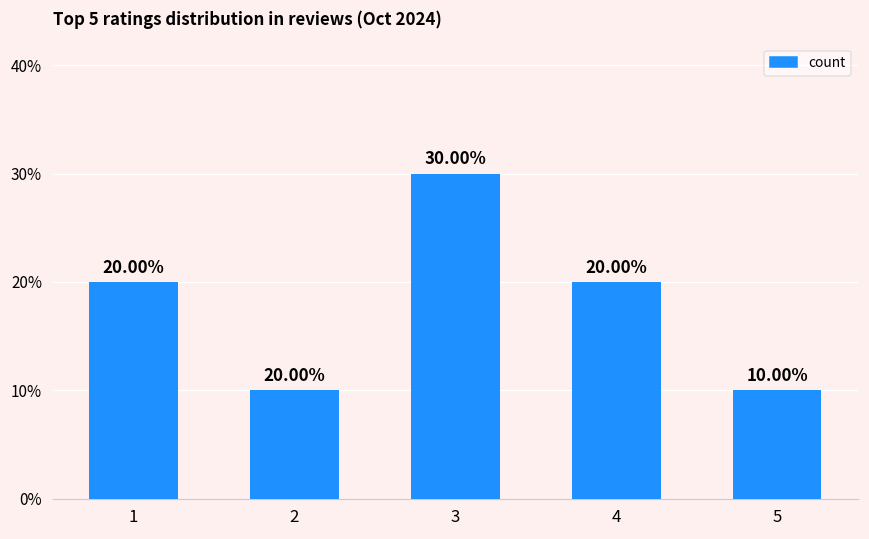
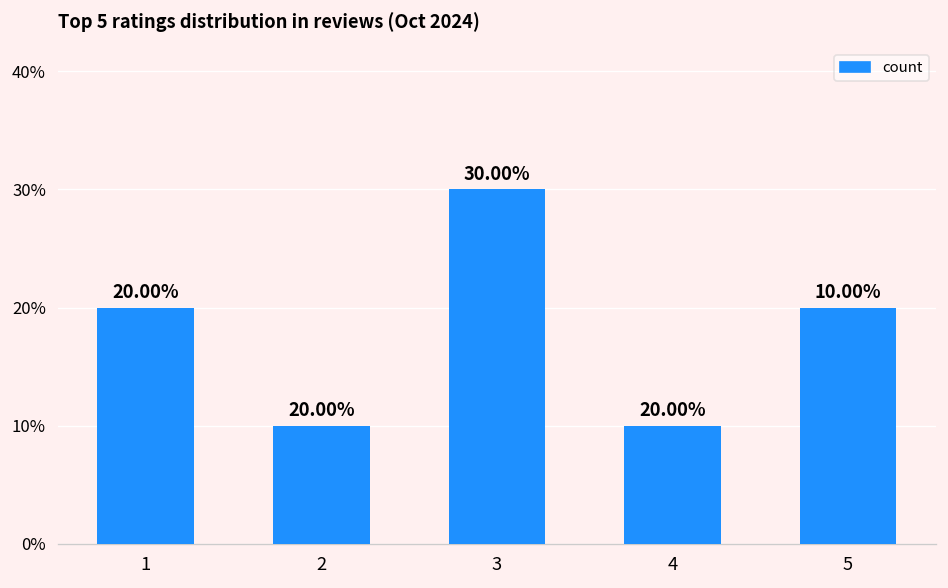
  {
-   "4": "20%",
-   "5": "10%"
+   "4": "10%",
+   "5": "20%"
  }
